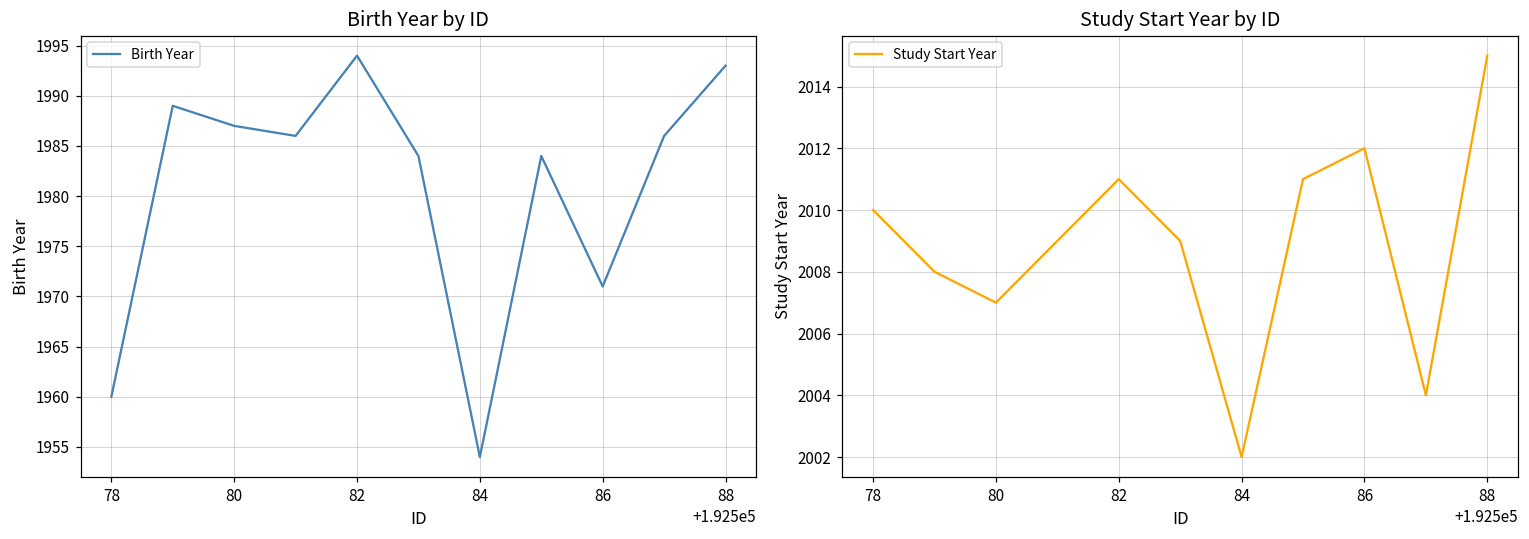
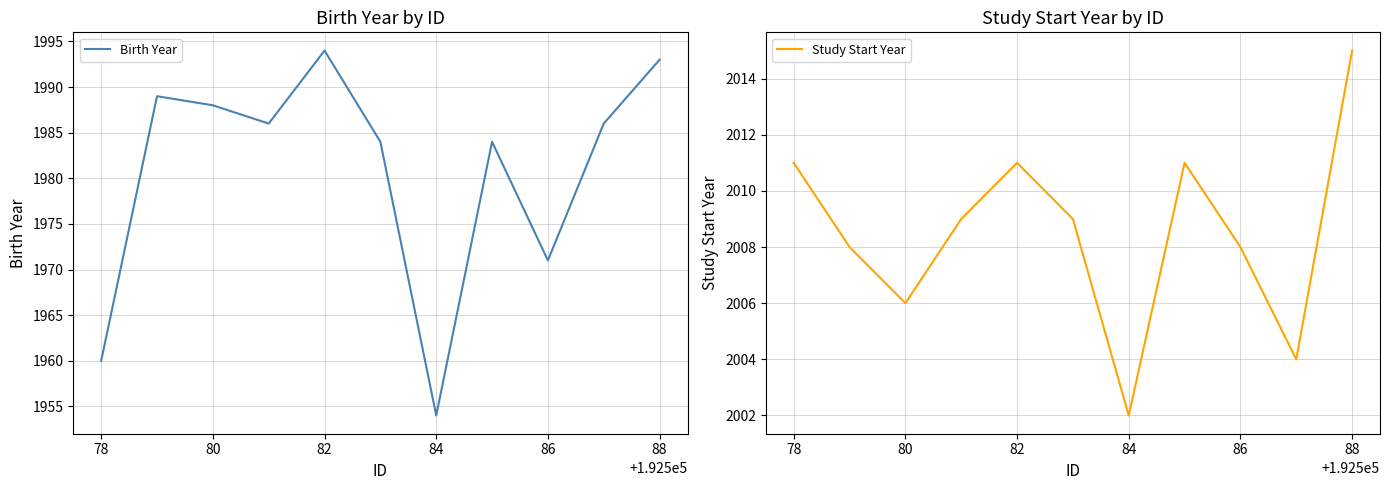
  {
    "Birth Year by ID": {
      "78": 1960,
-     "80": 1987,
+     "80": 1988,
      "82": 1994,
      "84": 1954,
      "86": 1971,
      "88": 1993
    },
    "Study Start Year by ID": {
-     "78": 2010,
-     "80": 2007,
+     "78": 2011,
+     "80": 2006,
      "82": 2011,
      "84": 2002,
-     "86": 2012,
+     "86": 2008,
      "88": 2015
    }
  }
